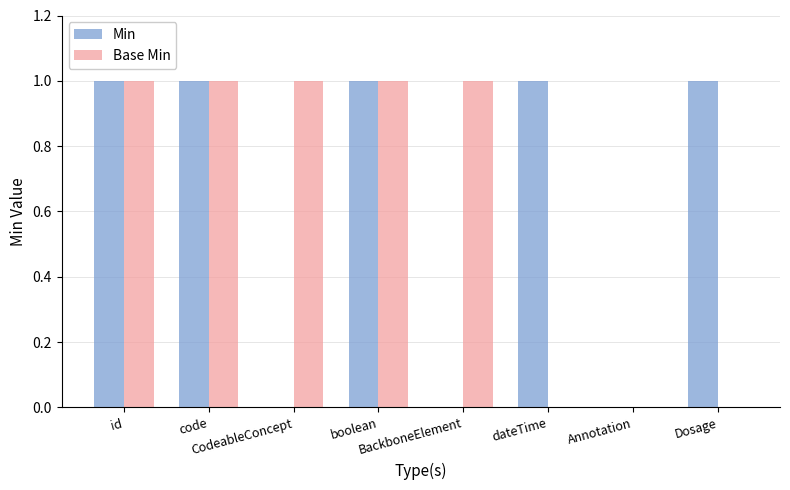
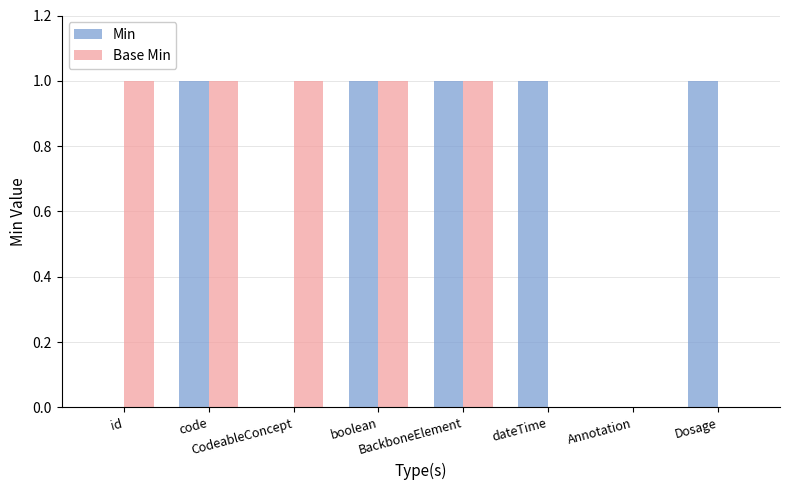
  {
    "Min": {
-     "id": 1,
+     "id": 0,
      "code": 1,
      "CodeableConcept": 0,
      "boolean": 1,
-     "BackboneElement": 0,
+     "BackboneElement": 1,
      "dateTime": 1,
      "Annotation": 0,
      "Dosage": 1
    },
    "Base Min": {
      "id": 1,
      "code": 1,
      "CodeableConcept": 1,
      "boolean": 1,
      "BackboneElement": 1,
      "dateTime": 0,
      "Annotation": 0,
      "Dosage": 0
    }
  }
